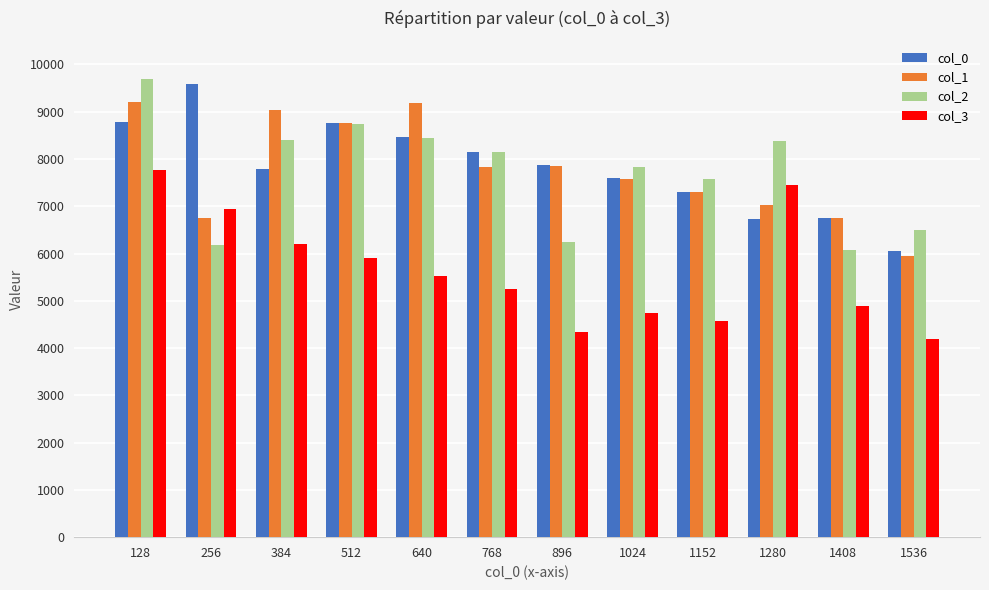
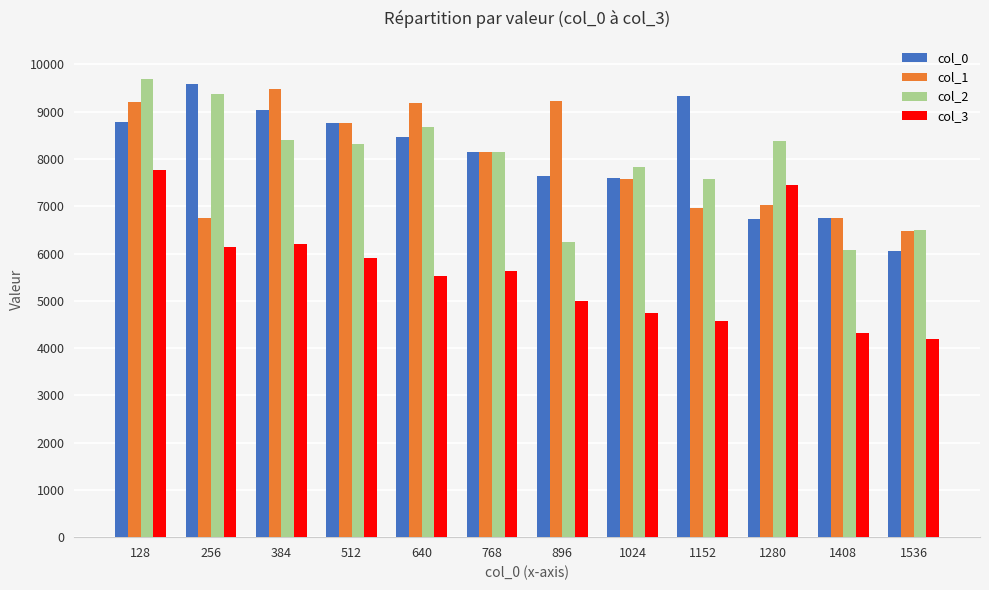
  {
    "col_0": {
      "128": 8800,
      "256": 9600,
-     "384": 7800,
+     "384": 9000,
      "512": 8800,
      "640": 8500,
      "768": 8200,
-     "896": 7900,
+     "896": 7600,
      "1024": 7600,
-     "1152": 7300,
+     "1152": 9300,
      "1280": 6700,
      "1408": 6800,
      "1536": 6100
    },
    "col_1": {
      "128": 9200,
      "256": 6800,
-     "384": 9000,
+     "384": 9500,
      "512": 8800,
      "640": 9200,
-     "768": 7800,
-     "896": 7900,
+     "768": 8200,
+     "896": 9200,
      "1024": 7600,
-     "1152": 7300,
+     "1152": 7000,
      "1280": 7000,
      "1408": 6800,
-     "1536": 5900
+     "1536": 6500
    },
    "col_2": {
      "128": 9700,
-     "256": 6200,
+     "256": 9400,
      "384": 8400,
-     "512": 8700,
-     "640": 8400,
+     "512": 8300,
+     "640": 8700,
      "768": 8200,
      "896": 6200,
      "1024": 7800,
      "1152": 7600,
      "1280": 8400,
      "1408": 6100,
      "1536": 6500
    },
    "col_3": {
      "128": 7800,
-     "256": 6900,
+     "256": 6100,
      "384": 6200,
      "512": 5900,
      "640": 5500,
-     "768": 5200,
-     "896": 4300,
+     "768": 5600,
+     "896": 5000,
      "1024": 4700,
      "1152": 4600,
      "1280": 7500,
-     "1408": 4900,
+     "1408": 4300,
      "1536": 4200
    }
  }
